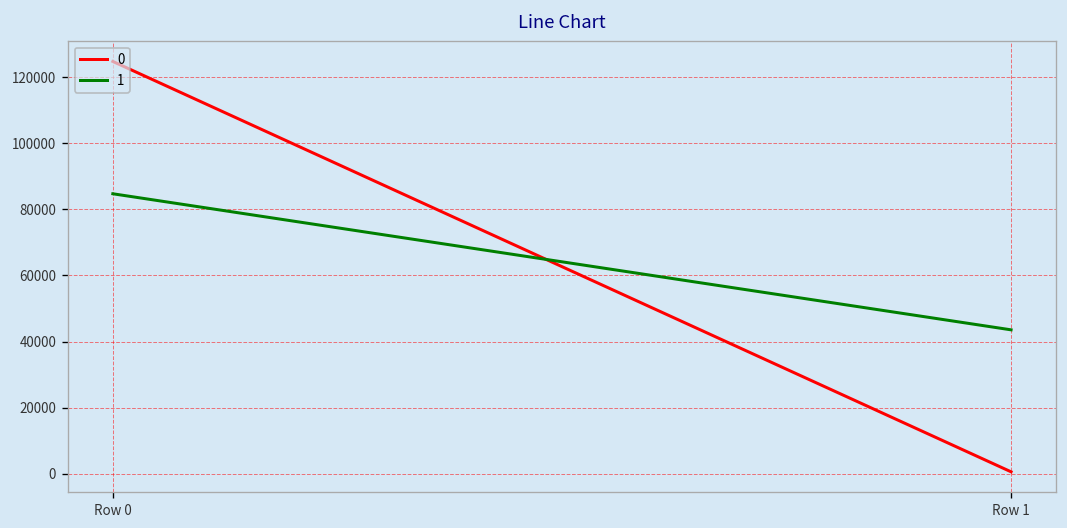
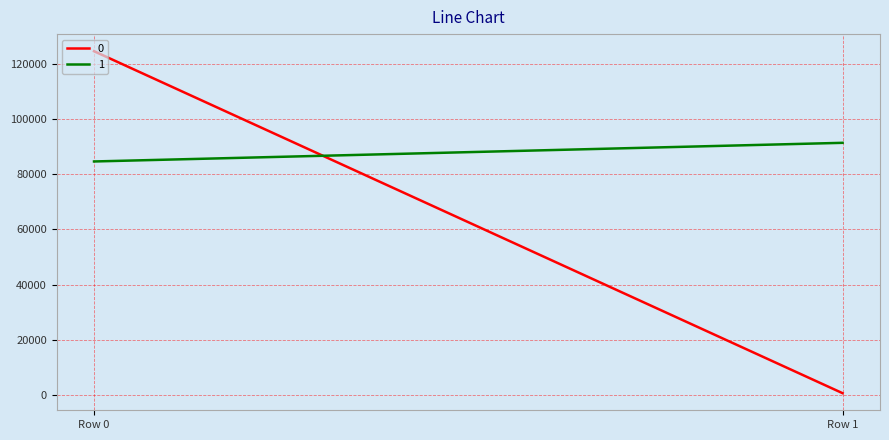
  {
    "0": {
      "Row 1": 1000
    },
    "1": {
      "Row 0": 85000,
-     "Row 1": 44000
+     "Row 1": 91000
    }
  }
